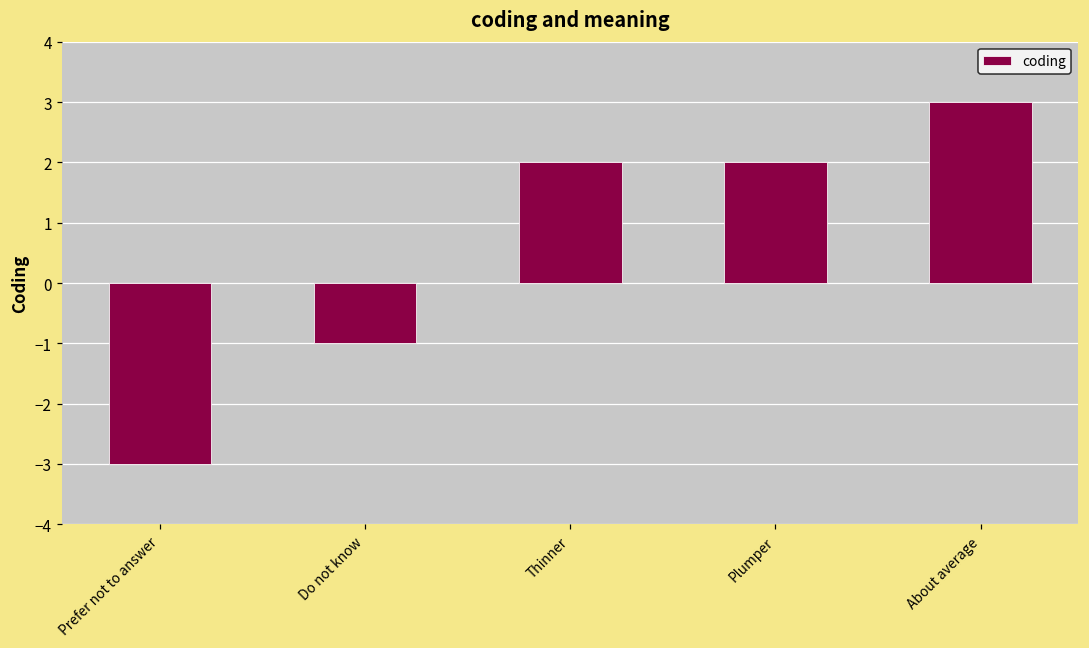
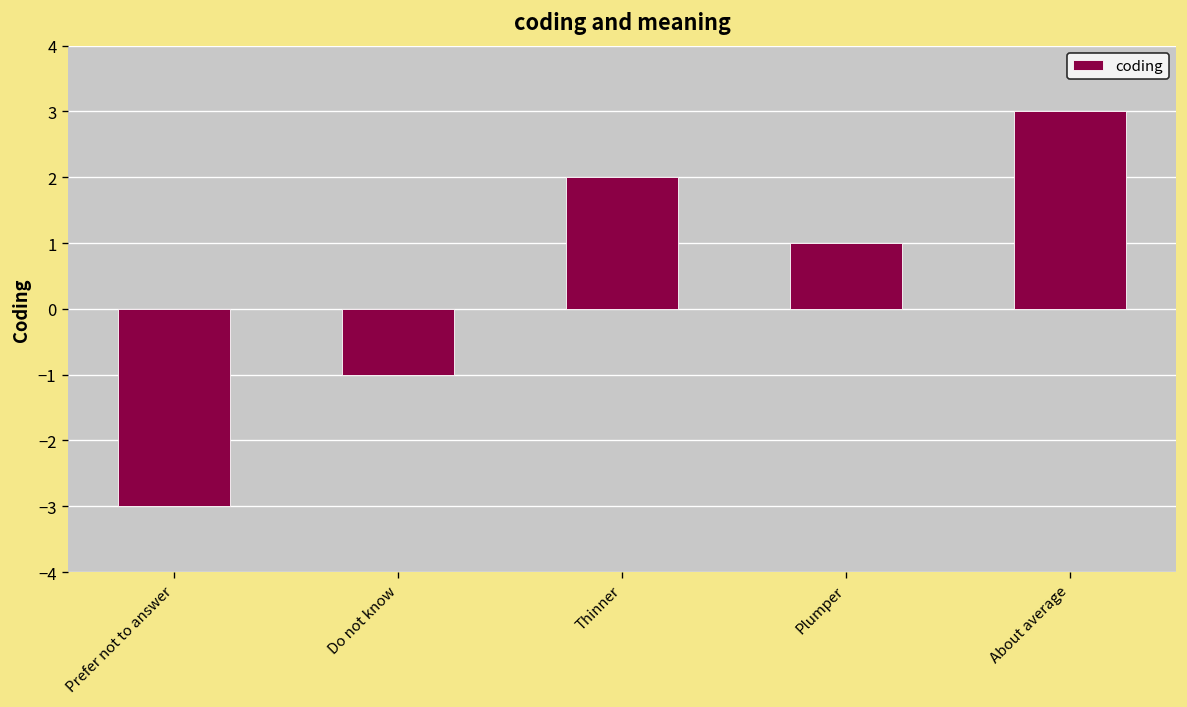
  {
    "Prefer not to answer": -3,
    "Do not know": -1,
    "Thinner": 2,
-   "Plumper": 2,
+   "Plumper": 1,
    "About average": 3
  }
